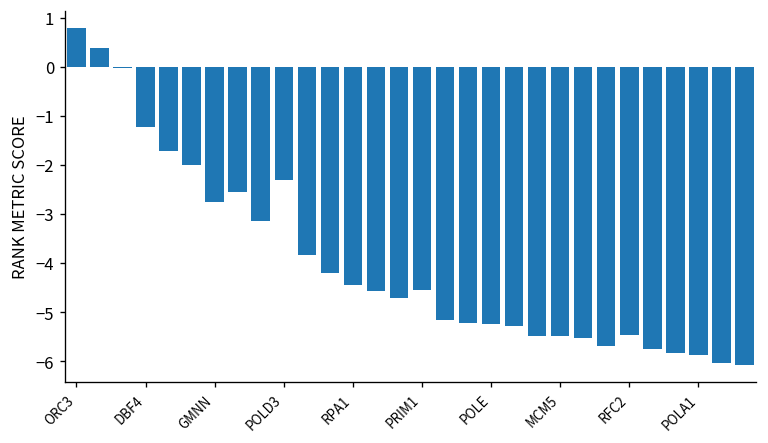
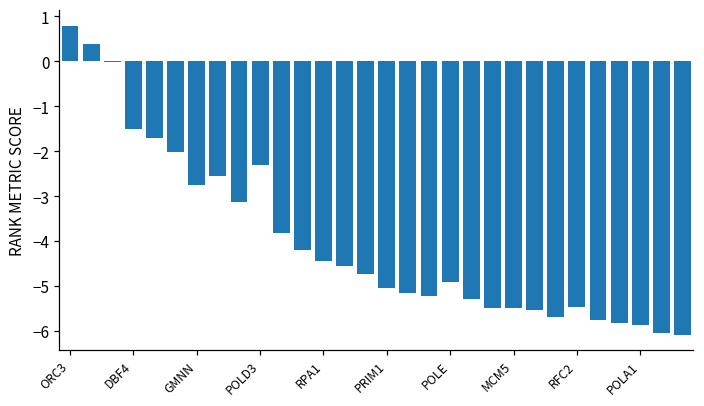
  {
    "ORC3": 0.8,
-   "DBF4": -1.2,
+   "DBF4": -1.5,
    "GMNN": -2.7,
    "POLD3": -2.3,
    "RPA1": -4.5,
-   "PRIM1": -4.6,
-   "POLE": -5.2,
+   "PRIM1": -5.0,
+   "POLE": -4.9,
    "MCM5": -5.5,
    "RFC2": -5.5,
    "POLA1": -5.9
  }
